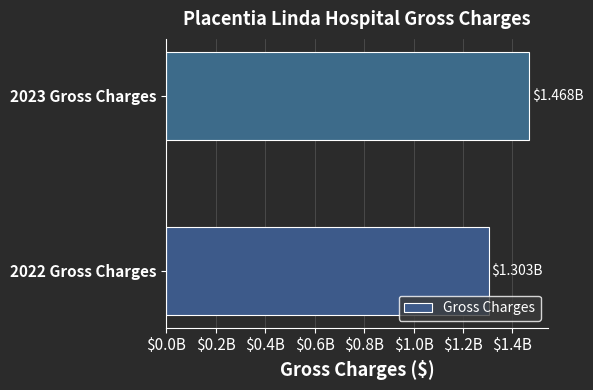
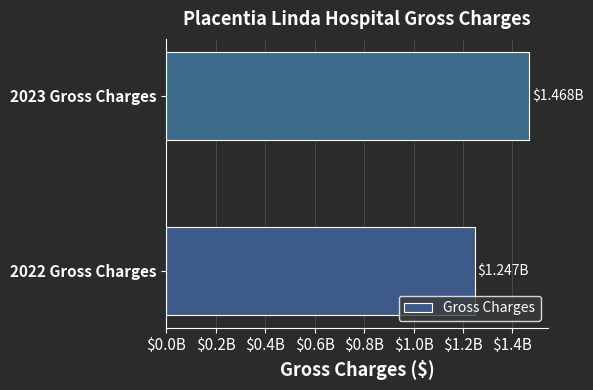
  {
    "2023 Gross Charges": "$1.468B",
-   "2022 Gross Charges": "$1.303B"
+   "2022 Gross Charges": "$1.247B"
  }
